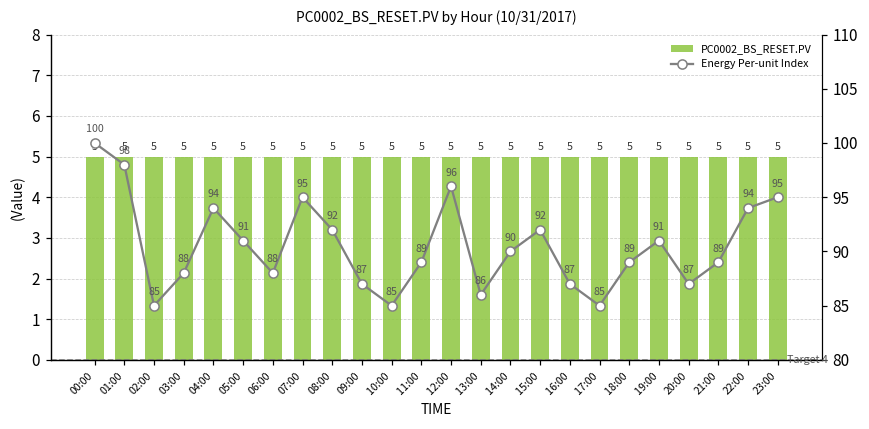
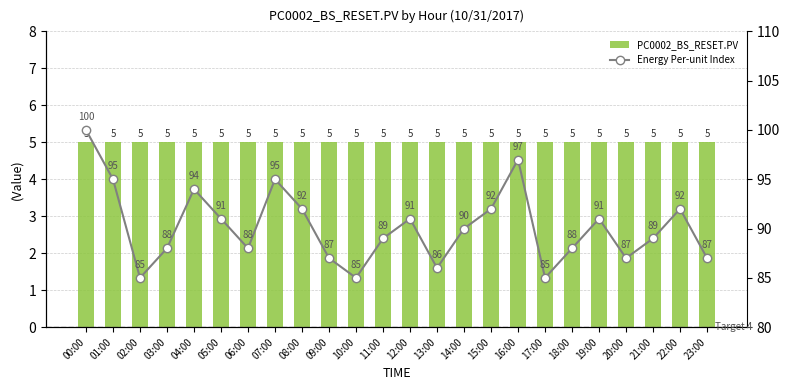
  {
    "PC0002_BS_RESET.PV": {
      "02:00": 5,
      "03:00": 5,
      "04:00": 5,
      "05:00": 5,
      "06:00": 5,
      "07:00": 5,
      "08:00": 5,
      "09:00": 5,
      "10:00": 5,
      "11:00": 5,
      "12:00": 5,
      "13:00": 5,
      "14:00": 5,
      "15:00": 5,
      "16:00": 5,
      "17:00": 5,
      "18:00": 5,
      "19:00": 5,
      "20:00": 5,
      "21:00": 5,
      "22:00": 5,
      "23:00": 5
    },
    "Energy Per-unit Index": {
      "00:00": 100,
-     "01:00": 98,
+     "01:00": 95,
      "02:00": 85,
      "03:00": 88,
      "04:00": 94,
      "05:00": 91,
      "06:00": 88,
      "07:00": 95,
      "08:00": 92,
      "09:00": 87,
      "10:00": 85,
      "11:00": 89,
-     "12:00": 96,
+     "12:00": 91,
      "13:00": 86,
      "14:00": 90,
      "15:00": 92,
-     "16:00": 87,
+     "16:00": 97,
      "17:00": 85,
-     "18:00": 89,
+     "18:00": 88,
      "19:00": 91,
      "20:00": 87,
      "21:00": 89,
-     "22:00": 94,
-     "23:00": 95
+     "22:00": 92,
+     "23:00": 87
    }
  }
